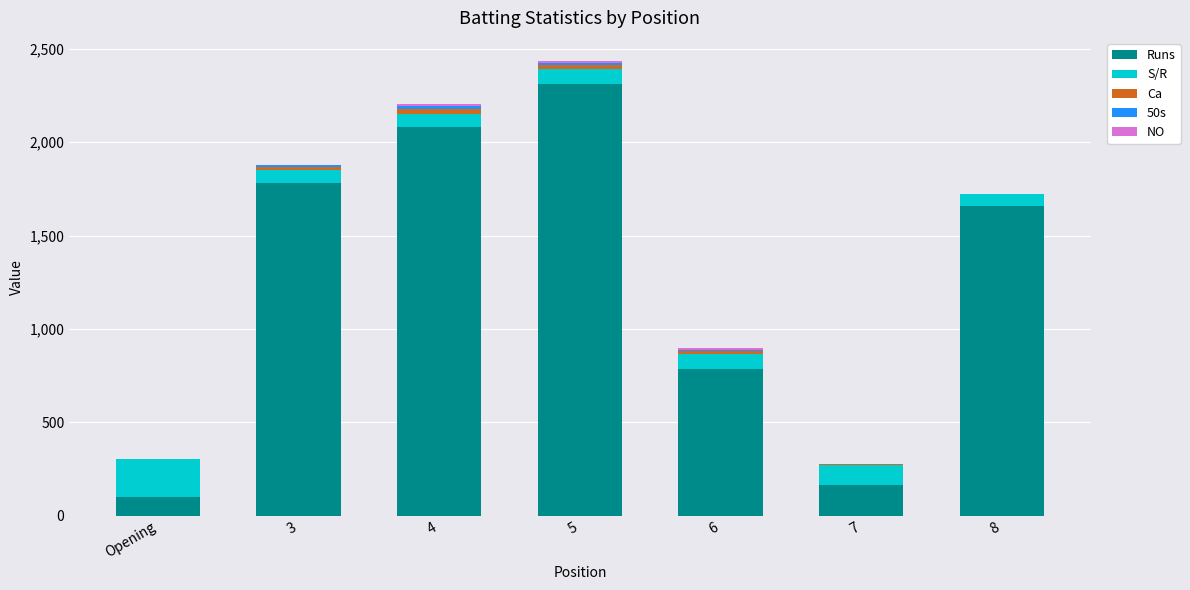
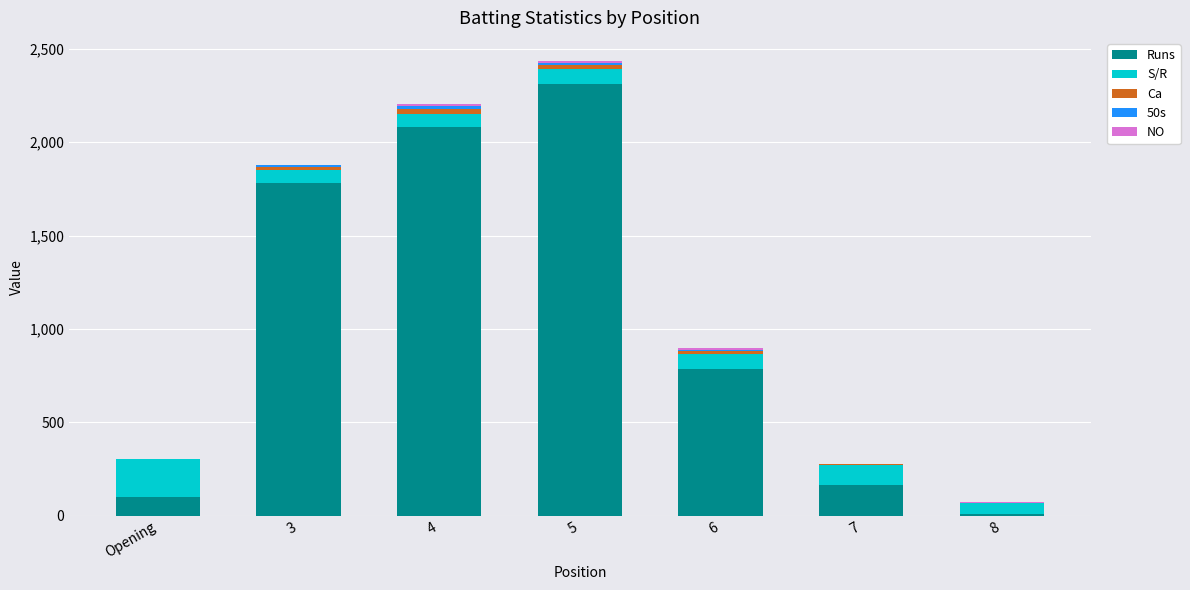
  {
    "Runs": {
      "Opening": "100",
      "3": "1,780",
      "4": "2,080",
      "5": "2,310",
      "6": "780",
      "7": "170",
-     "8": "1,660"
+     "8": "10"
    },
    "S/R": {
      "Opening": "200",
      "3": "70",
      "4": "70",
      "5": "80",
      "6": "80",
      "7": "110",
      "8": "60"
    },
    "Ca": {
      "3": "20",
      "4": "20",
      "5": "20",
      "6": "10"
    },
    "50s": {
      "Opening": "0",
      "4": "20",
      "5": "10",
      "8": "0"
    },
    "NO": {
      "Opening": "0"
    }
  }
